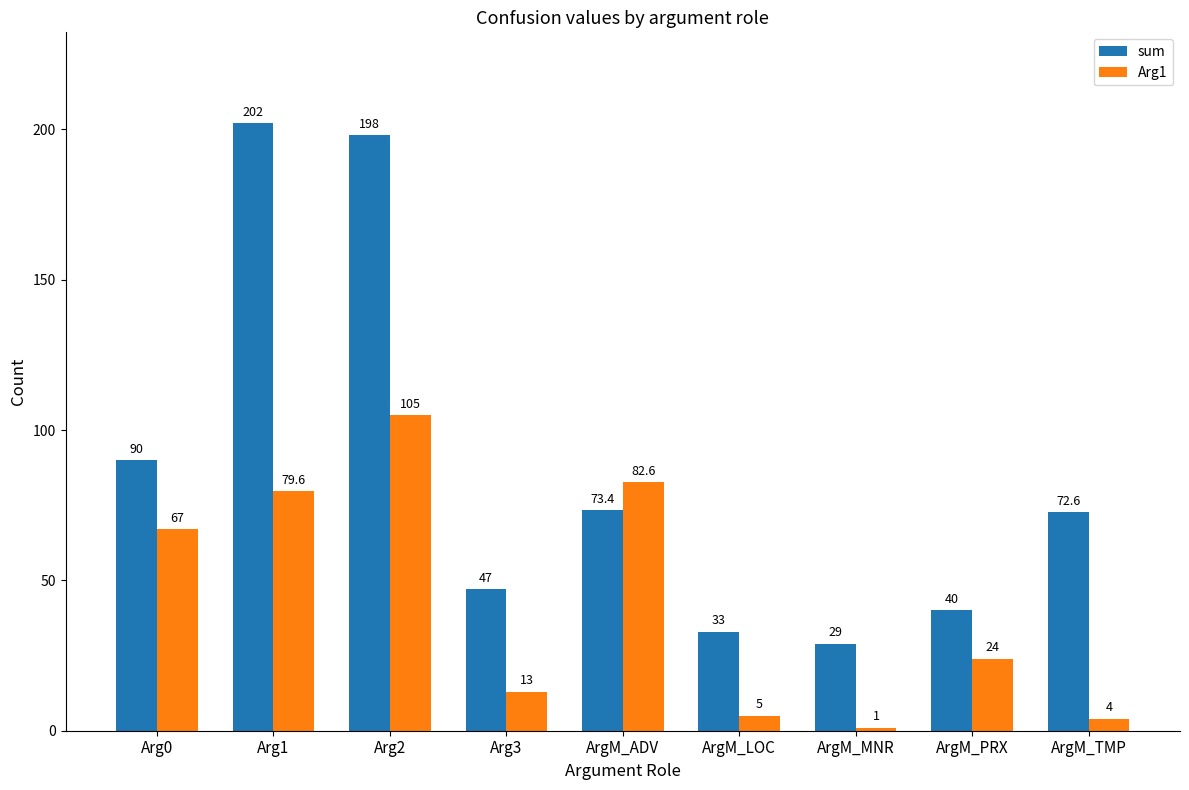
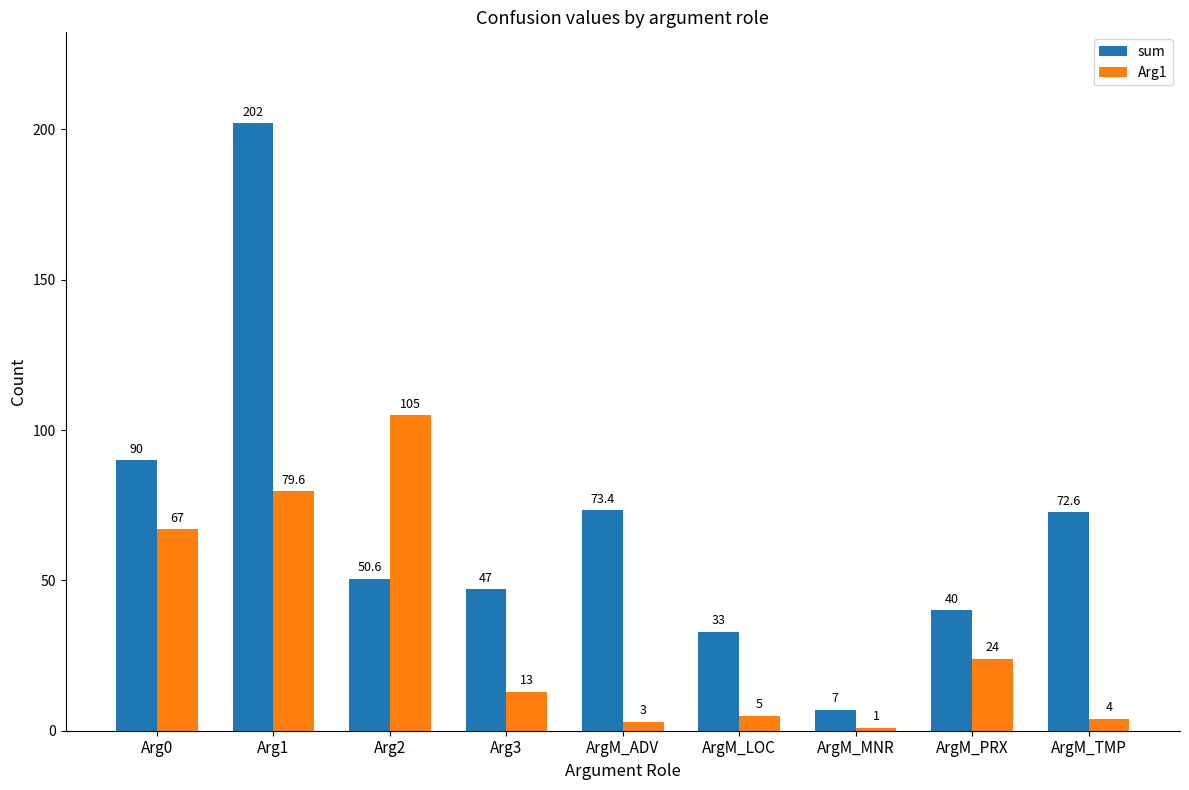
  {
    "sum": {
      "Arg0": 90,
      "Arg1": 202,
-     "Arg2": 198,
+     "Arg2": 50.6,
      "Arg3": 47,
      "ArgM_ADV": 73.4,
      "ArgM_LOC": 33,
-     "ArgM_MNR": 29,
+     "ArgM_MNR": 7,
      "ArgM_PRX": 40,
      "ArgM_TMP": 72.6
    },
    "Arg1": {
      "Arg0": 67,
      "Arg1": 79.6,
      "Arg2": 105,
      "Arg3": 13,
-     "ArgM_ADV": 82.6,
+     "ArgM_ADV": 3,
      "ArgM_LOC": 5,
      "ArgM_MNR": 1,
      "ArgM_PRX": 24,
      "ArgM_TMP": 4
    }
  }
